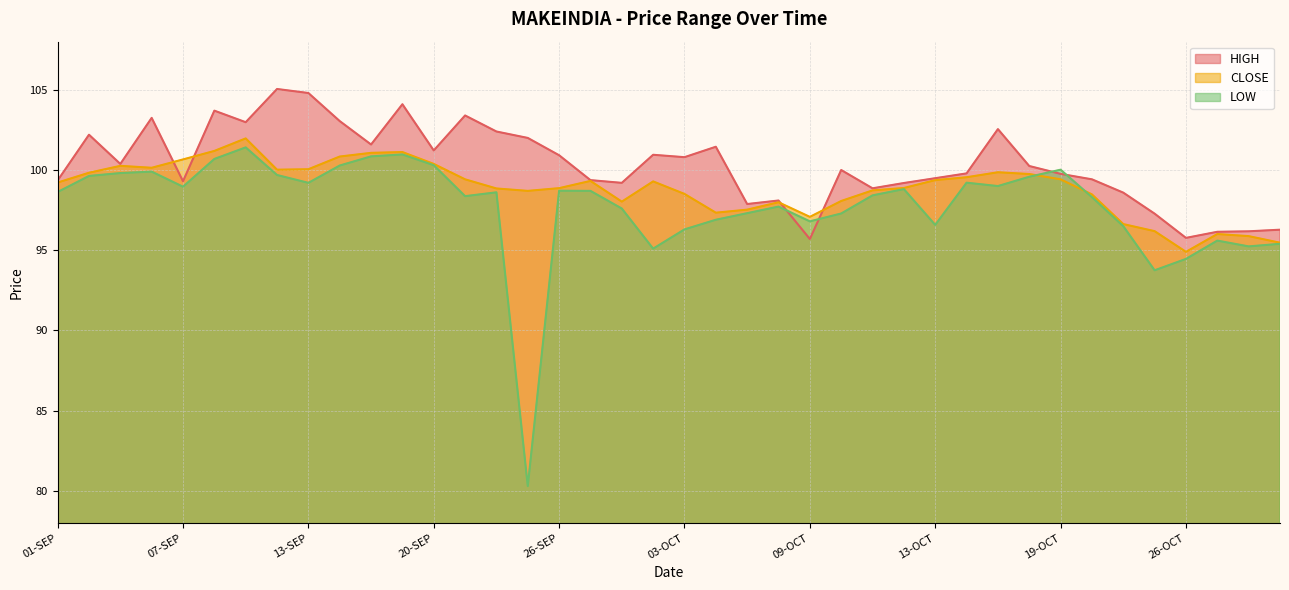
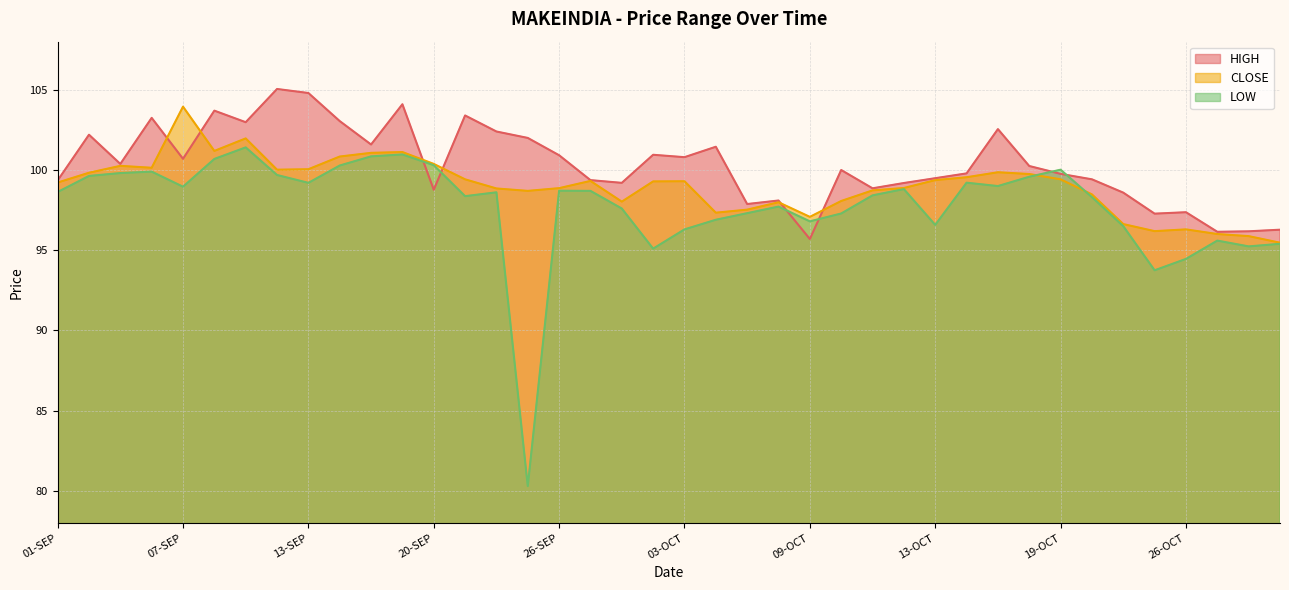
  {
    "HIGH": {
-     "07-SEP": 99.3,
+     "07-SEP": 100.7,
      "13-SEP": 104.8,
-     "20-SEP": 101.2,
+     "20-SEP": 98.8,
      "26-SEP": 100.9,
      "03-OCT": 100.8,
      "09-OCT": 95.7,
      "19-OCT": 99.8,
-     "26-OCT": 95.8
+     "26-OCT": 97.4
    },
    "CLOSE": {
-     "07-SEP": 100.7,
+     "07-SEP": 104.0,
      "13-SEP": 100.1,
-     "03-OCT": 98.5,
+     "03-OCT": 99.3,
      "09-OCT": 97.1,
      "19-OCT": 99.4,
-     "26-OCT": 94.9
+     "26-OCT": 96.3
    },
    "LOW": {
      "01-SEP": 98.6,
      "07-SEP": 99.0,
      "13-SEP": 99.2,
      "03-OCT": 96.3,
      "09-OCT": 96.8,
      "13-OCT": 96.6,
      "19-OCT": 100.0,
      "26-OCT": 94.5
    }
  }
